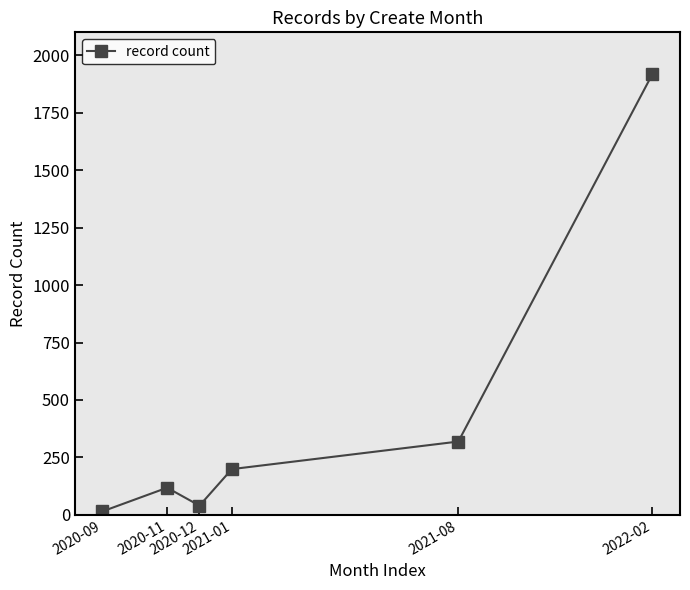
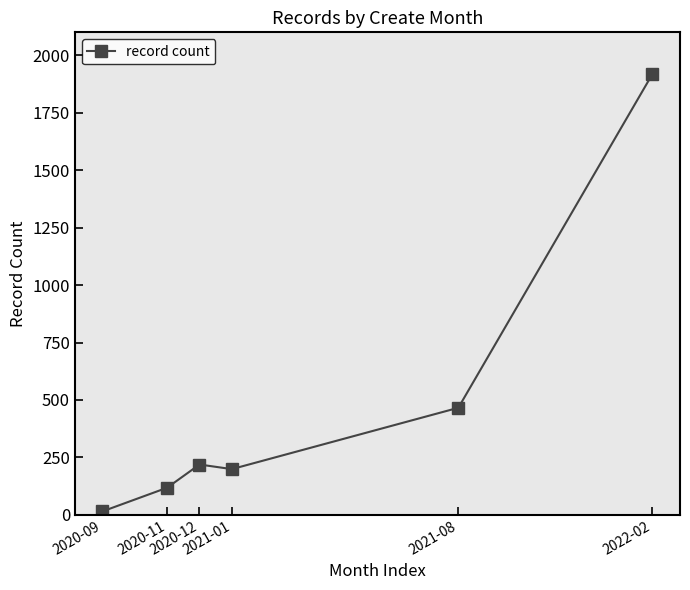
  {
    "2020-09": 20,
    "2020-11": 120,
-   "2020-12": 40,
+   "2020-12": 220,
    "2021-01": 200,
-   "2021-08": 320,
+   "2021-08": 470,
    "2022-02": 1920
  }
